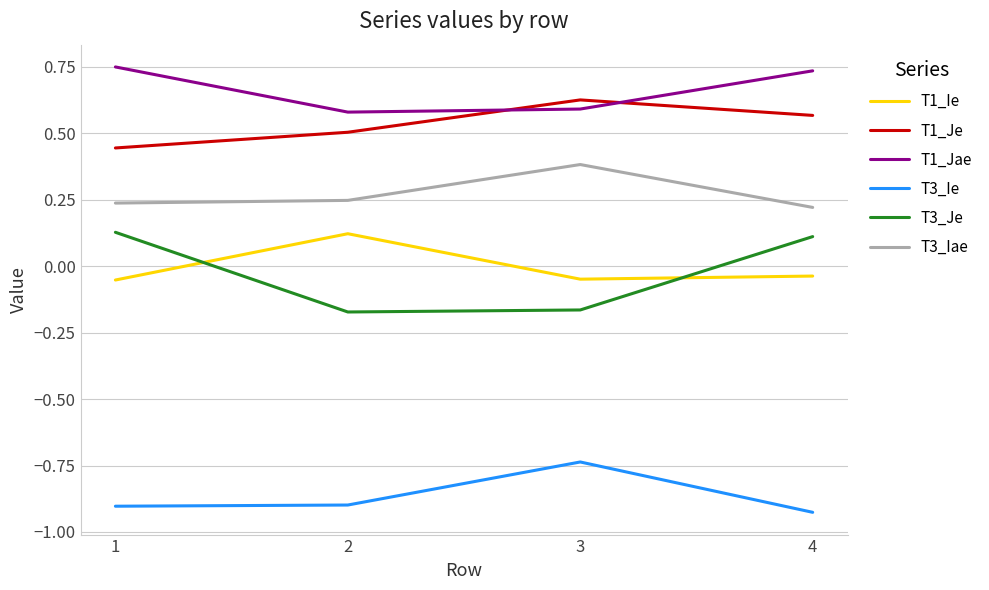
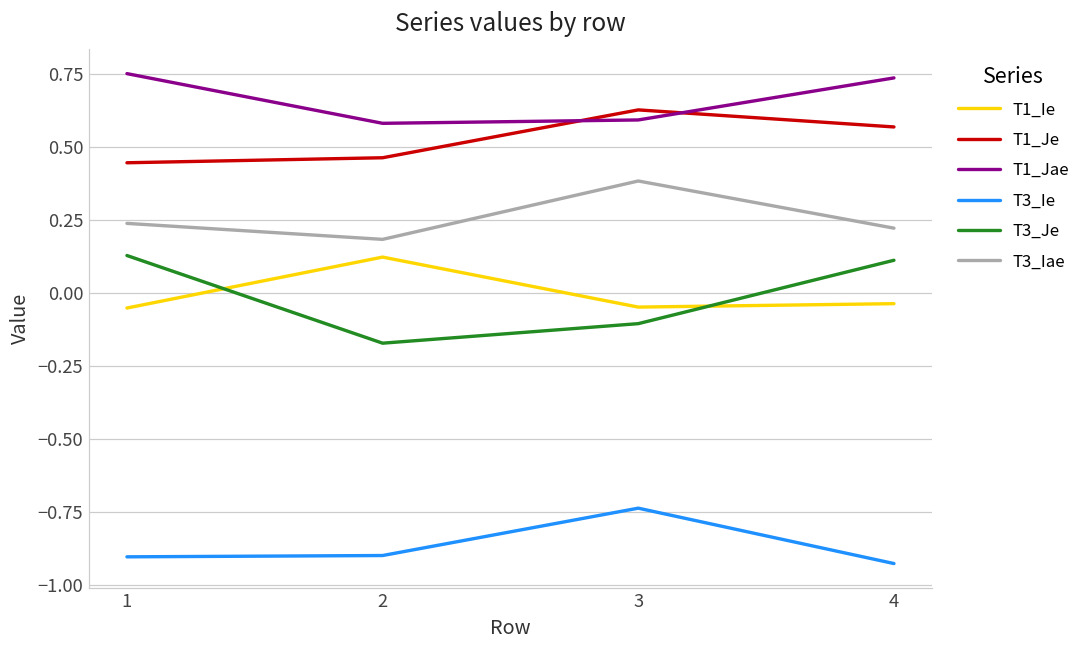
  {
    "T1_Ie": {
      "1": -0.05,
      "2": 0.12,
      "3": -0.05,
      "4": -0.04
    },
    "T1_Je": {
      "1": 0.44,
-     "2": 0.50,
+     "2": 0.46,
      "3": 0.63,
      "4": 0.57
    },
    "T1_Jae": {
      "1": 0.75,
      "2": 0.58,
      "3": 0.59,
      "4": 0.74
    },
    "T3_Ie": {
      "1": -0.90,
      "2": -0.90,
      "3": -0.74,
      "4": -0.93
    },
    "T3_Je": {
      "1": 0.13,
      "2": -0.17,
-     "3": -0.16,
+     "3": -0.11,
      "4": 0.11
    },
    "T3_Iae": {
      "1": 0.24,
-     "2": 0.25,
+     "2": 0.18,
      "3": 0.38,
      "4": 0.22
    }
  }
